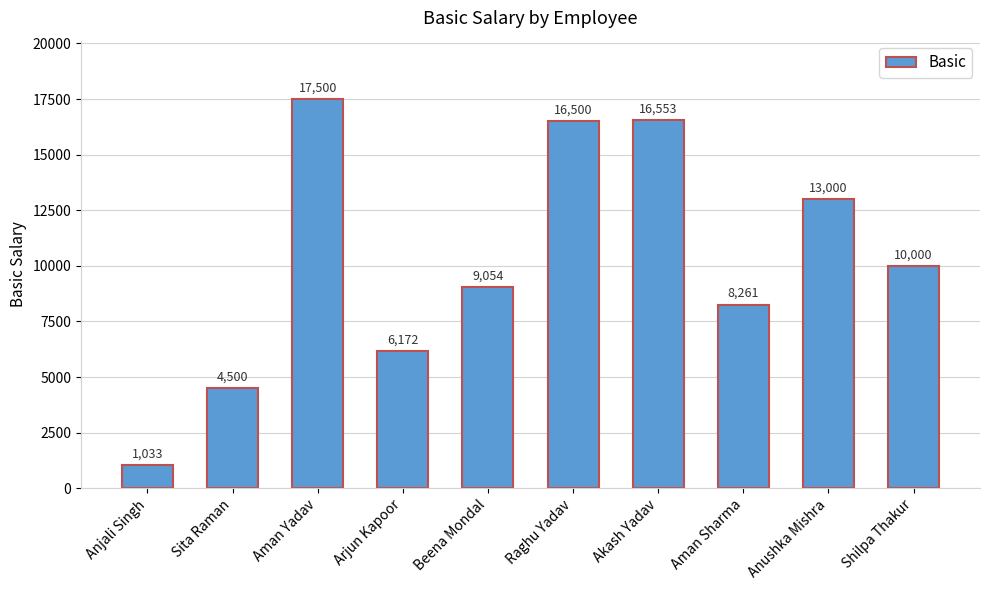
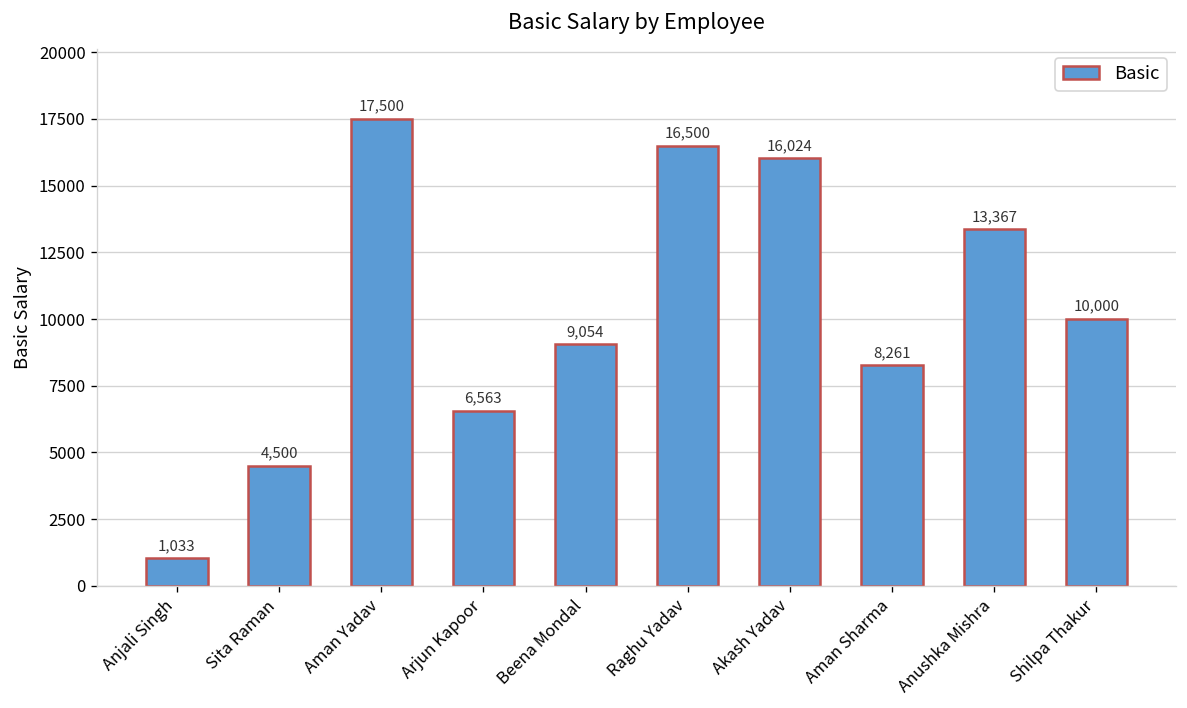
  {
    "Anjali Singh": "1,033",
    "Sita Raman": "4,500",
    "Aman Yadav": "17,500",
-   "Arjun Kapoor": "6,172",
+   "Arjun Kapoor": "6,563",
    "Beena Mondal": "9,054",
    "Raghu Yadav": "16,500",
-   "Akash Yadav": "16,553",
+   "Akash Yadav": "16,024",
    "Aman Sharma": "8,261",
-   "Anushka Mishra": "13,000",
+   "Anushka Mishra": "13,367",
    "Shilpa Thakur": "10,000"
  }
